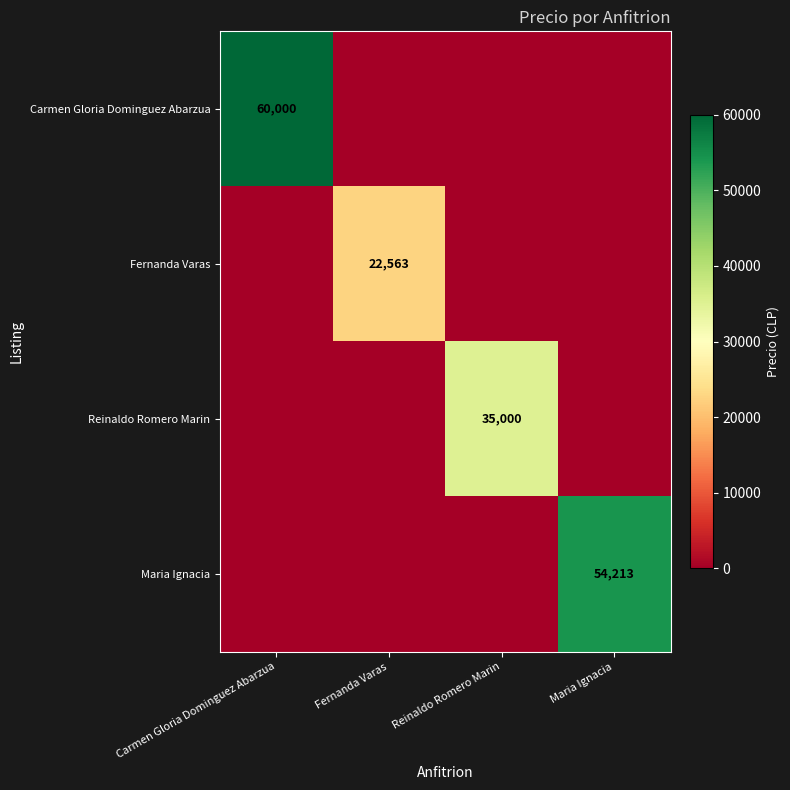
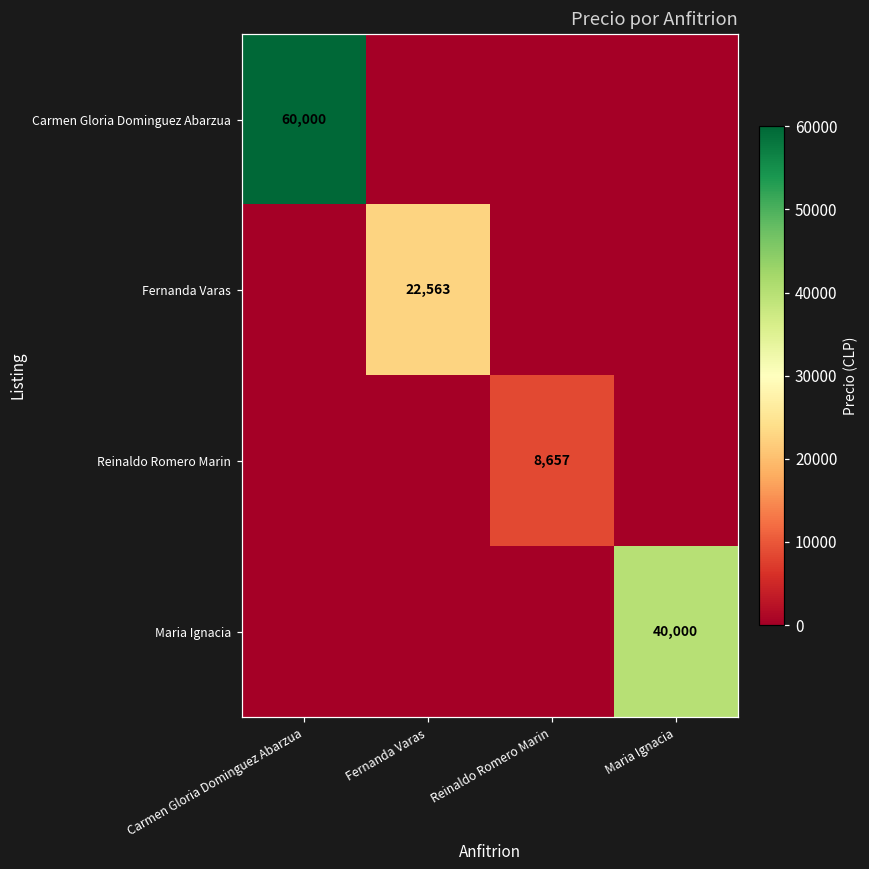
  {
    "Carmen Gloria Dominguez Abarzua": {
      "Carmen Gloria Dominguez Abarzua": "60,000"
    },
    "Fernanda Varas": {
      "Fernanda Varas": "22,563"
    },
    "Reinaldo Romero Marin": {
-     "Reinaldo Romero Marin": "35,000"
+     "Reinaldo Romero Marin": "8,657"
    },
    "Maria Ignacia": {
-     "Maria Ignacia": "54,213"
+     "Maria Ignacia": "40,000"
    }
  }
